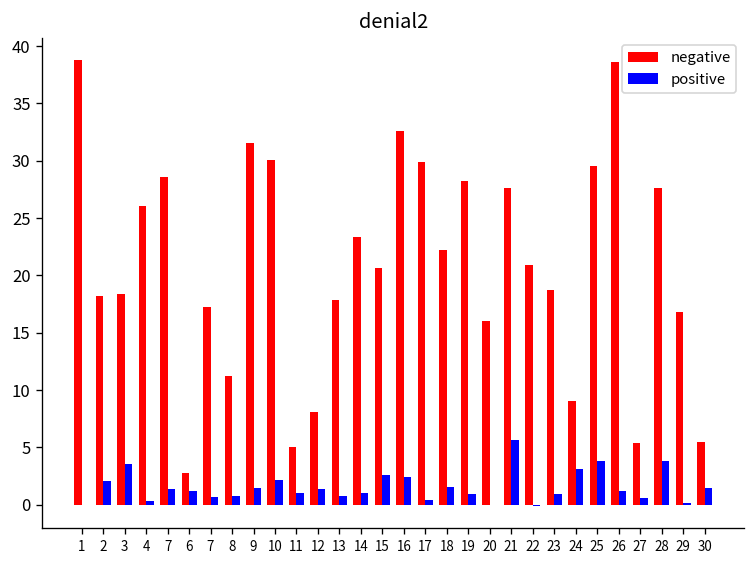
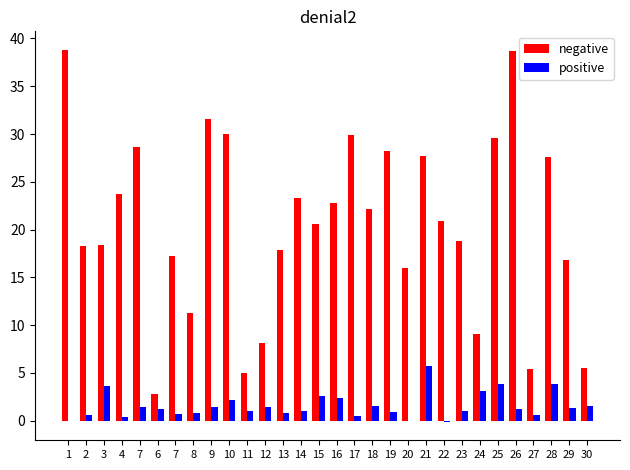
  {
    "negative": {
      "1": 39,
      "2": 18,
      "3": 18,
-     "4": 26,
+     "4": 24,
      "6": 3,
      "8": 11,
      "9": 32,
      "10": 30,
      "11": 5,
      "12": 8,
      "13": 18,
      "14": 23,
      "15": 21,
-     "16": 33,
+     "16": 23,
      "17": 30,
      "18": 22,
      "19": 28,
      "20": 16,
      "21": 28,
      "22": 21,
      "23": 19,
      "24": 9,
      "25": 30,
      "26": 39,
      "27": 5,
      "28": 28,
      "29": 17,
      "30": 6
    },
    "positive": {
      "1": 0,
-     "2": 2,
+     "2": 1,
      "3": 4,
      "4": 0,
      "6": 1,
      "8": 1,
      "9": 1,
      "10": 2,
      "11": 1,
      "12": 1,
      "13": 1,
      "14": 1,
      "15": 3,
      "16": 2,
      "17": 0,
      "18": 2,
      "19": 1,
      "20": 0,
      "21": 6,
      "23": 1,
      "24": 3,
      "25": 4,
      "26": 1,
      "27": 1,
      "28": 4,
-     "29": 0,
+     "29": 1,
      "30": 2
    }
  }
